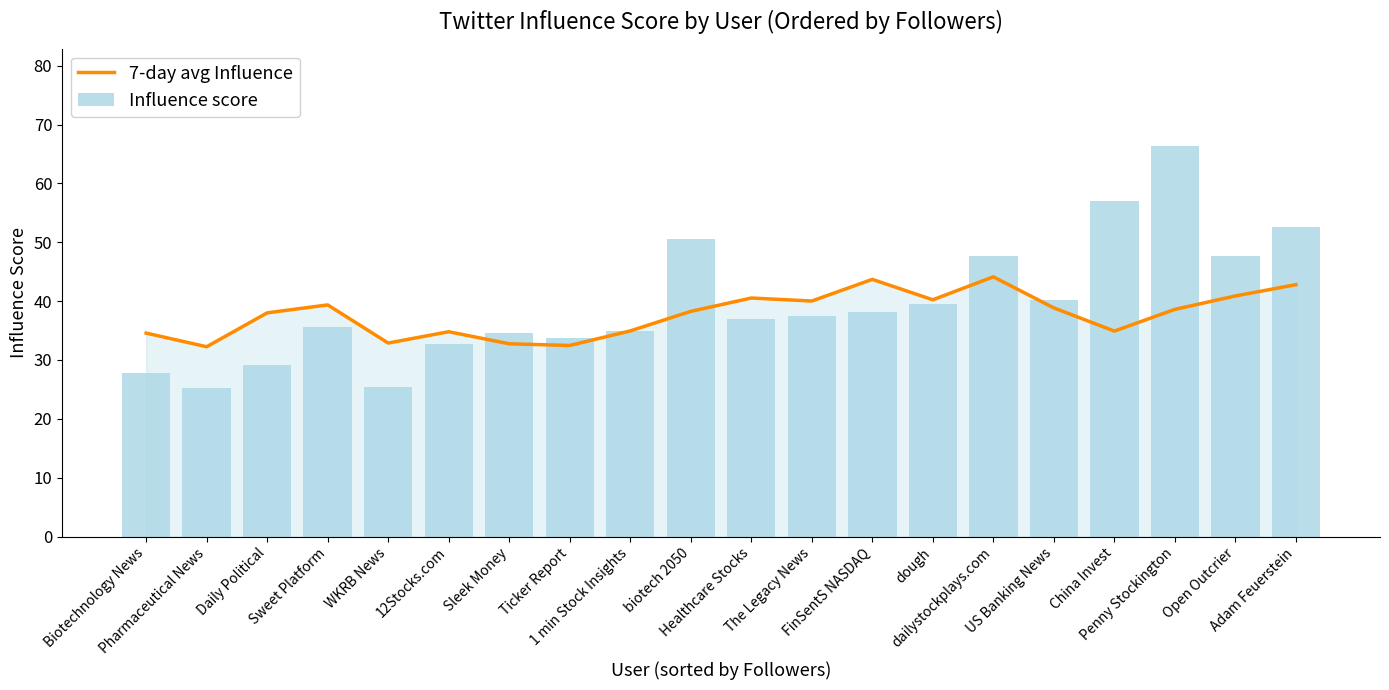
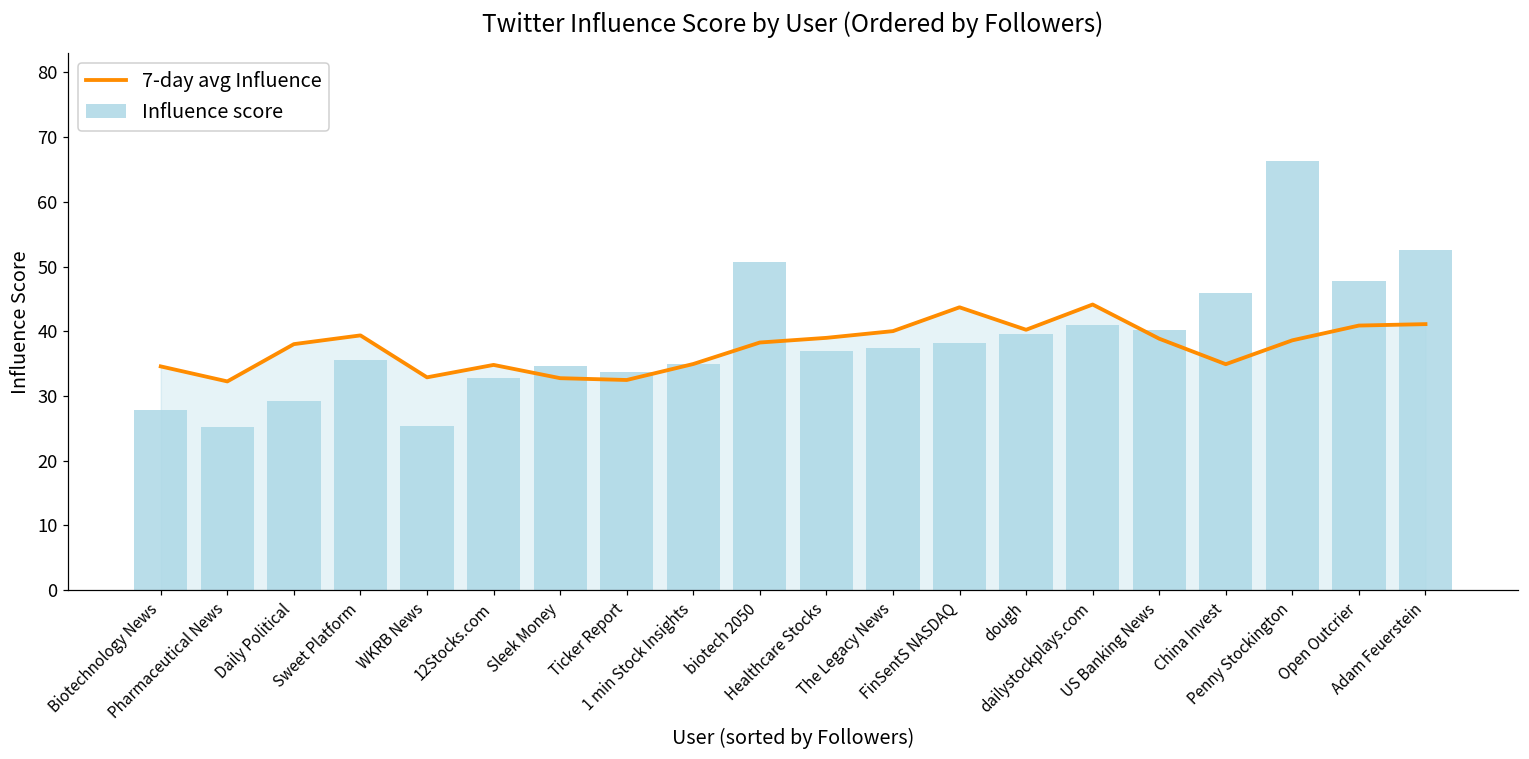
  {
    "7-day avg Influence": {
      "Biotechnology News": 35,
      "Pharmaceutical News": 32,
      "Daily Political": 38,
      "Sweet Platform": 39,
      "WKRB News": 33,
      "12Stocks.com": 35,
      "Sleek Money": 33,
      "Ticker Report": 32,
      "1 min Stock Insights": 35,
      "biotech 2050": 38,
-     "Healthcare Stocks": 41,
+     "Healthcare Stocks": 39,
      "The Legacy News": 40,
      "FinSentS NASDAQ": 44,
      "dough": 40,
      "dailystockplays.com": 44,
      "US Banking News": 39,
      "China Invest": 35,
      "Penny Stockington": 39,
      "Open Outcrier": 41,
-     "Adam Feuerstein": 43
+     "Adam Feuerstein": 41
    },
    "Influence score": {
      "Biotechnology News": 28,
      "Pharmaceutical News": 25,
      "Daily Political": 29,
      "Sweet Platform": 36,
      "WKRB News": 25,
      "12Stocks.com": 33,
      "Sleek Money": 35,
      "Ticker Report": 34,
      "1 min Stock Insights": 35,
      "biotech 2050": 51,
      "Healthcare Stocks": 37,
      "The Legacy News": 37,
      "FinSentS NASDAQ": 38,
      "dough": 40,
-     "dailystockplays.com": 48,
+     "dailystockplays.com": 41,
      "US Banking News": 40,
-     "China Invest": 57,
+     "China Invest": 46,
      "Penny Stockington": 66,
      "Open Outcrier": 48,
      "Adam Feuerstein": 53
    }
  }
